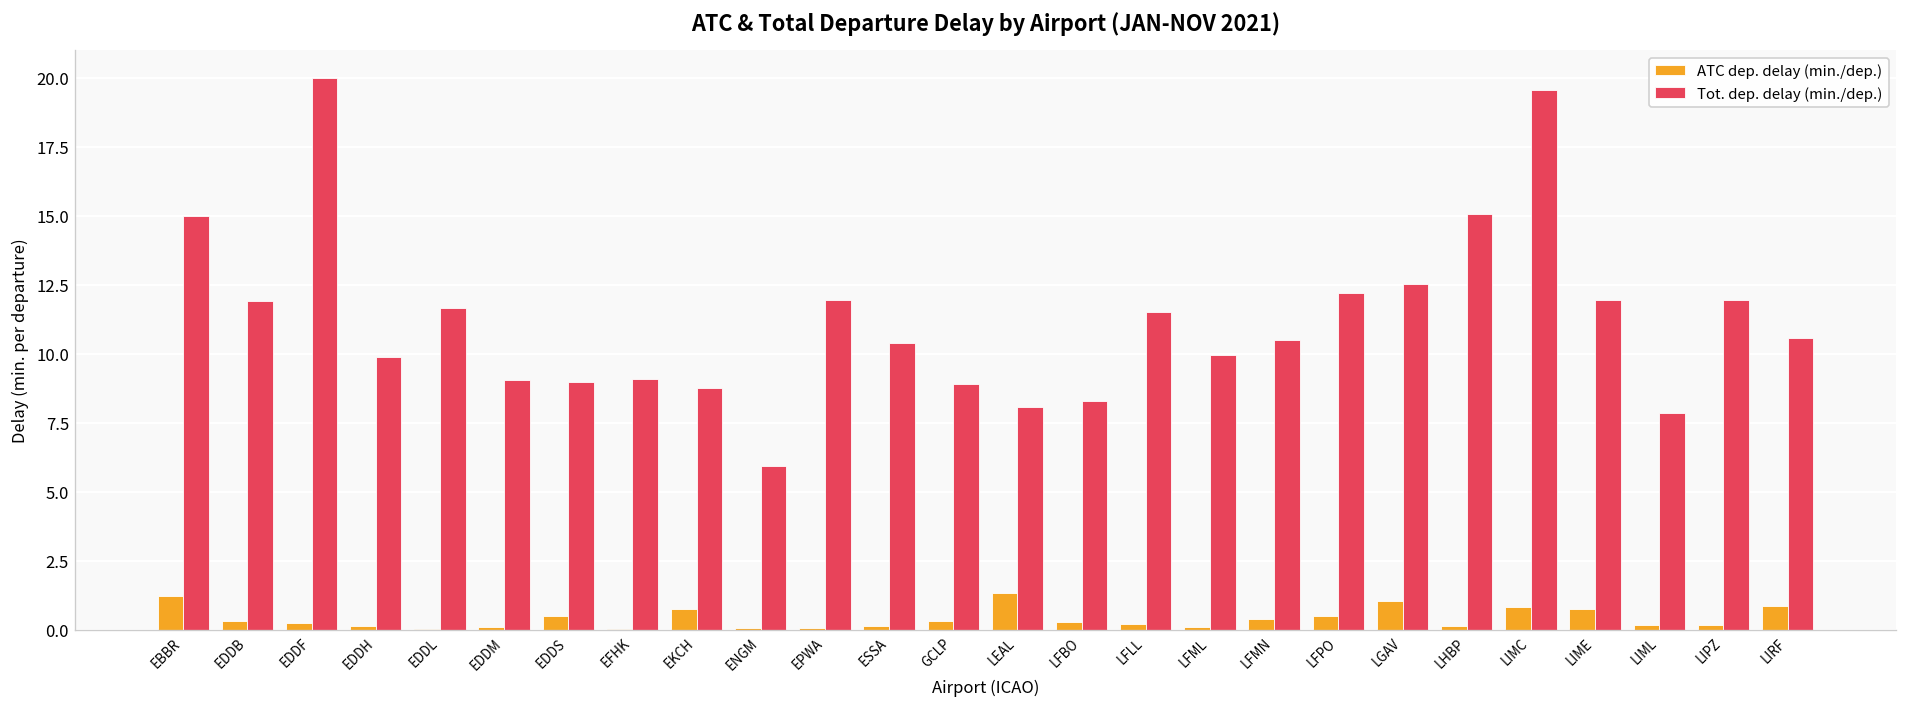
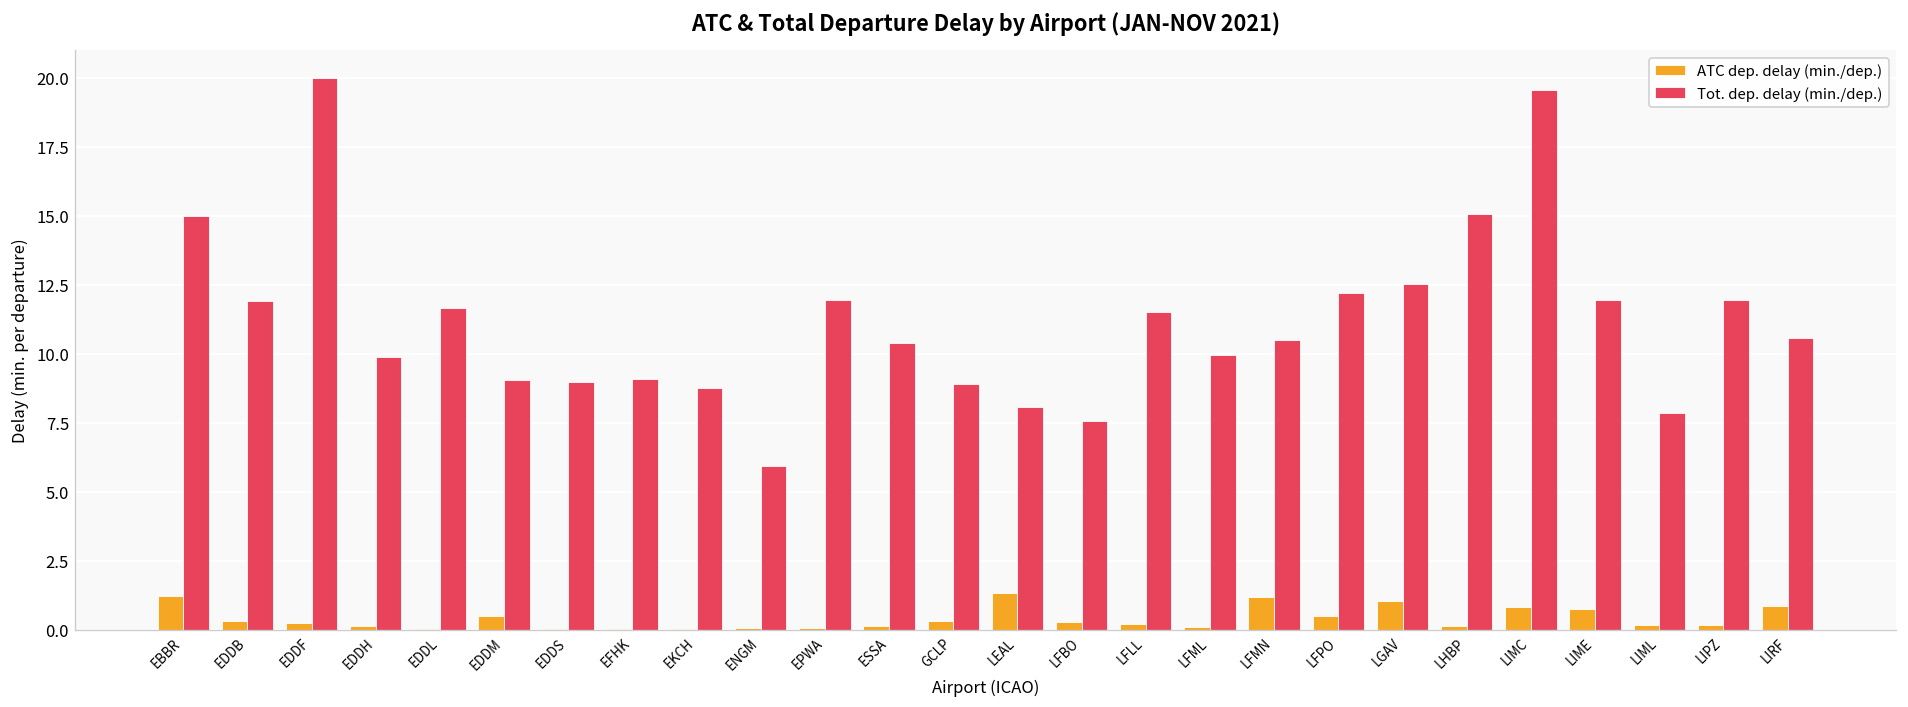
  {
    "ATC dep. delay (min./dep.)": {
      "EBBR": 1.2,
      "EDDB": 0.3,
      "EDDF": 0.2,
      "EDDH": 0.1,
-     "EDDM": 0.1,
-     "EDDS": 0.5,
-     "EKCH": 0.7,
+     "EDDM": 0.5,
+     "EDDS": 0.0,
+     "EKCH": 0.0,
      "ESSA": 0.1,
      "GCLP": 0.3,
      "LEAL": 1.3,
      "LFBO": 0.3,
      "LFLL": 0.2,
      "LFML": 0.1,
-     "LFMN": 0.4,
+     "LFMN": 1.2,
      "LFPO": 0.5,
      "LGAV": 1.0,
      "LHBP": 0.1,
      "LIMC": 0.8,
      "LIME": 0.8,
      "LIML": 0.2,
      "LIPZ": 0.2,
      "LIRF": 0.9
    },
    "Tot. dep. delay (min./dep.)": {
      "EBBR": 15.0,
      "EDDB": 11.9,
      "EDDF": 20.0,
      "EDDH": 9.9,
      "EDDL": 11.6,
      "EDDM": 9.0,
      "EDDS": 9.0,
      "EFHK": 9.1,
      "EKCH": 8.8,
      "ENGM": 5.9,
      "EPWA": 11.9,
      "ESSA": 10.4,
      "GCLP": 8.9,
      "LEAL": 8.1,
-     "LFBO": 8.3,
+     "LFBO": 7.6,
      "LFLL": 11.5,
      "LFML": 9.9,
      "LFMN": 10.5,
      "LFPO": 12.2,
      "LGAV": 12.5,
      "LHBP": 15.0,
      "LIMC": 19.6,
      "LIME": 12.0,
      "LIML": 7.8,
      "LIPZ": 11.9,
      "LIRF": 10.6
    }
  }
